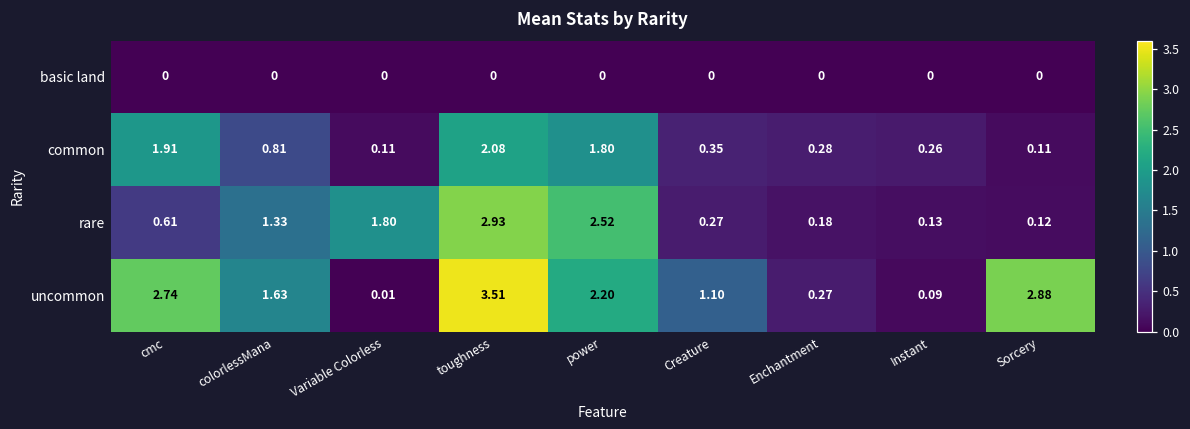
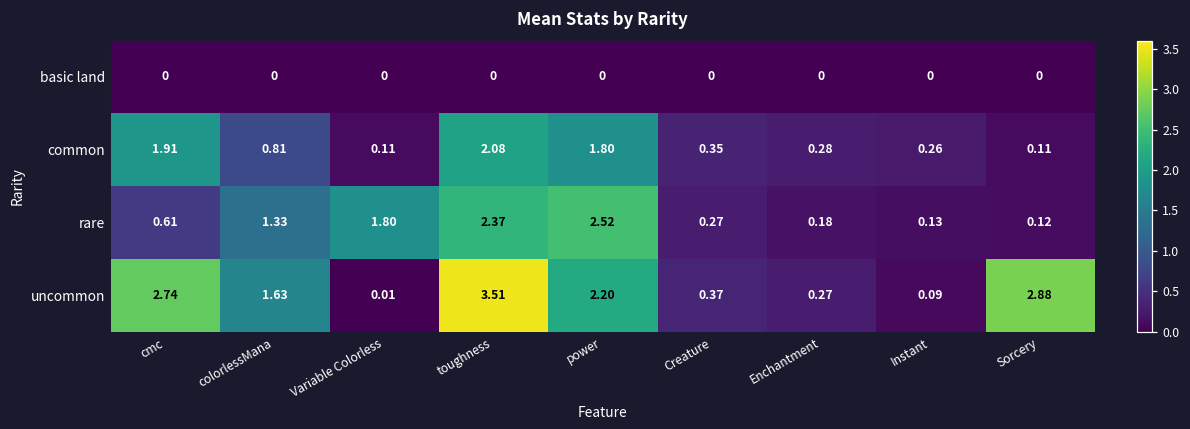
  {
    "basic land": {
      "cmc": 0,
      "colorlessMana": 0,
      "Variable Colorless": 0,
      "toughness": 0,
      "power": 0,
      "Creature": 0,
      "Enchantment": 0,
      "Instant": 0,
      "Sorcery": 0
    },
    "common": {
      "cmc": 1.91,
      "colorlessMana": 0.81,
      "Variable Colorless": 0.11,
      "toughness": 2.08,
      "power": 1.80,
      "Creature": 0.35,
      "Enchantment": 0.28,
      "Instant": 0.26,
      "Sorcery": 0.11
    },
    "rare": {
      "cmc": 0.61,
      "colorlessMana": 1.33,
      "Variable Colorless": 1.80,
-     "toughness": 2.93,
+     "toughness": 2.37,
      "power": 2.52,
      "Creature": 0.27,
      "Enchantment": 0.18,
      "Instant": 0.13,
      "Sorcery": 0.12
    },
    "uncommon": {
      "cmc": 2.74,
      "colorlessMana": 1.63,
      "Variable Colorless": 0.01,
      "toughness": 3.51,
      "power": 2.20,
-     "Creature": 1.10,
+     "Creature": 0.37,
      "Enchantment": 0.27,
      "Instant": 0.09,
      "Sorcery": 2.88
    }
  }
